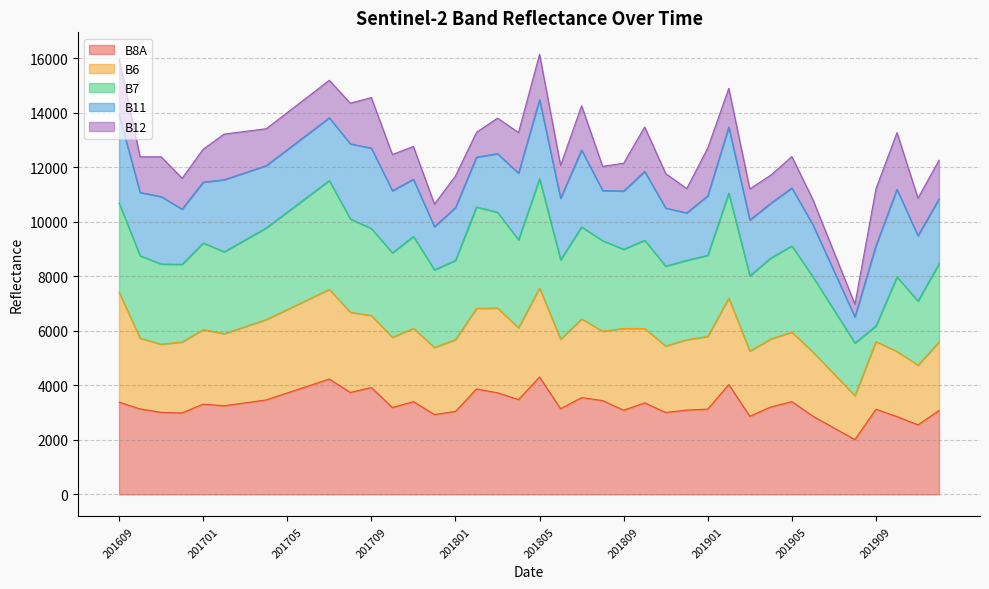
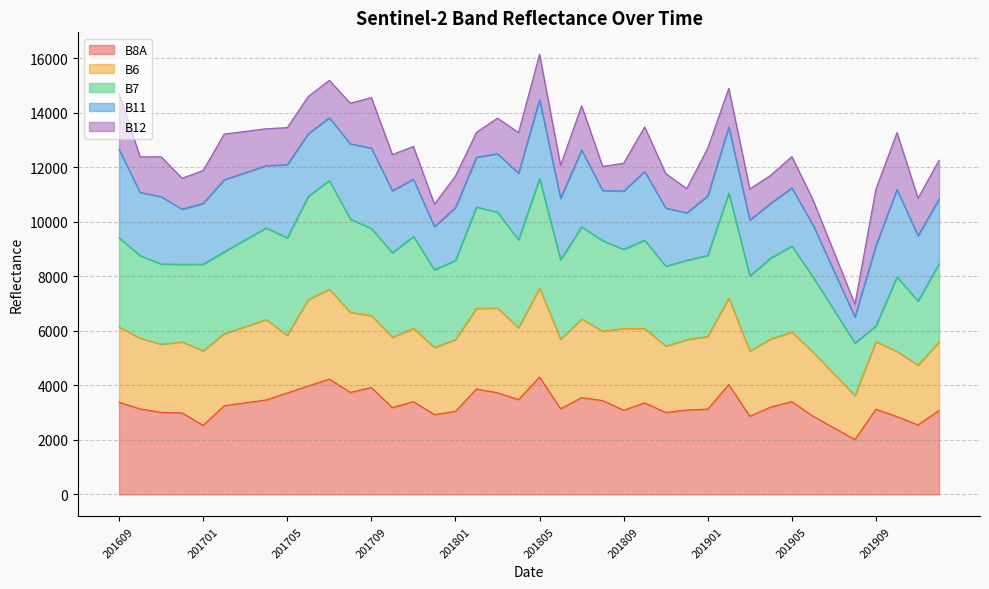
  {
    "B8A": {
      "201609": 3400,
-     "201701": 3300,
+     "201701": 2500,
      "201705": 3700,
      "201709": 3900,
      "201801": 3000,
      "201805": 4300,
      "201809": 3100,
      "201901": 3100,
      "201905": 3400,
      "201909": 3100
    },
    "B6": {
-     "201609": 4000,
+     "201609": 2800,
      "201701": 2700,
-     "201705": 3100,
+     "201705": 2100,
      "201709": 2600,
      "201801": 2600,
      "201805": 3300,
      "201809": 3000,
      "201901": 2700,
      "201905": 2600,
      "201909": 2500
    },
    "B7": {
      "201609": 3300,
      "201701": 3200,
      "201705": 3600,
      "201709": 3200,
      "201801": 2900,
      "201805": 4000,
      "201809": 2900,
      "201901": 3000,
      "201905": 3200,
      "201909": 600
    },
    "B11": {
      "201701": 2200,
-     "201705": 2300,
+     "201705": 2700,
      "201709": 3000,
      "201801": 1900,
      "201805": 2900,
      "201809": 2100,
      "201901": 2200,
      "201905": 2100,
      "201909": 2900
    },
    "B12": {
      "201701": 1200,
      "201705": 1400,
      "201709": 1900,
      "201801": 1200,
      "201805": 1700,
      "201809": 1000,
      "201901": 1800,
      "201905": 1200,
      "201909": 2100
    }
  }
